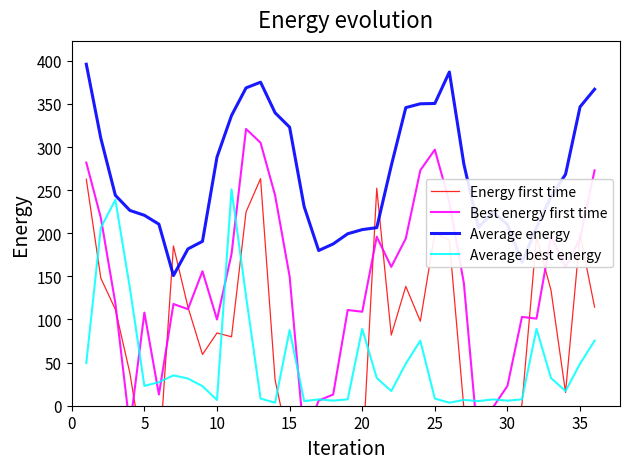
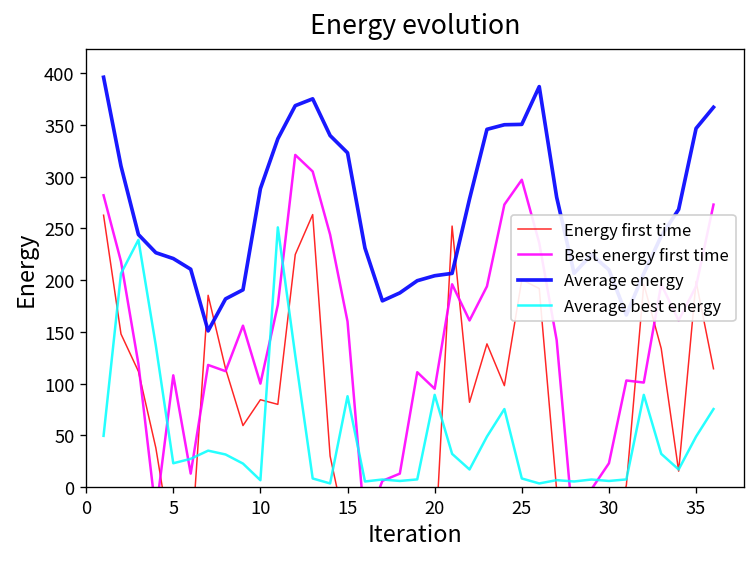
  {
    "Energy first time": {
      "10": 80
    },
    "Best energy first time": {
      "5": 110,
      "10": 100,
-     "15": 150,
-     "20": 110,
+     "15": 160,
+     "20": 100,
      "25": 300,
      "30": 20
    },
    "Average energy": {
      "5": 220,
      "10": 290,
      "15": 320,
      "20": 200,
      "25": 350,
      "35": 350
    },
    "Average best energy": {
      "5": 20,
      "10": 10,
      "15": 90,
      "20": 90,
      "25": 10,
      "30": 10,
      "35": 50
    }
  }
